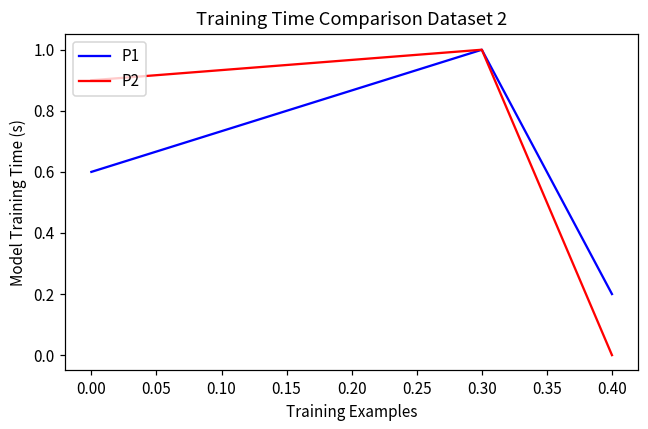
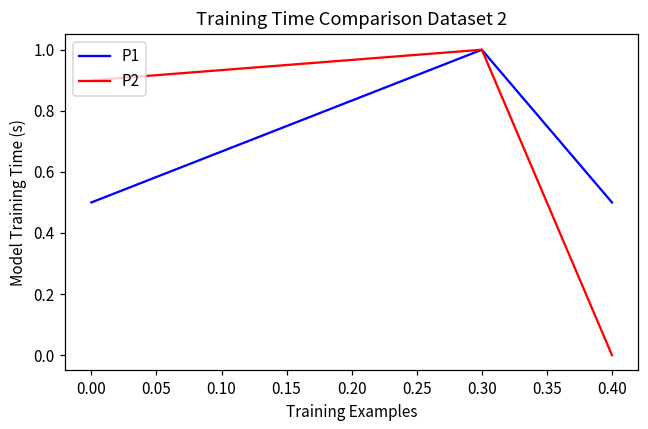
  {
    "P1": {
-     "0.00": 0.6,
-     "0.40": 0.2
+     "0.00": 0.5,
+     "0.40": 0.5
    },
    "P2": {
      "0.40": 0.0
    }
  }
